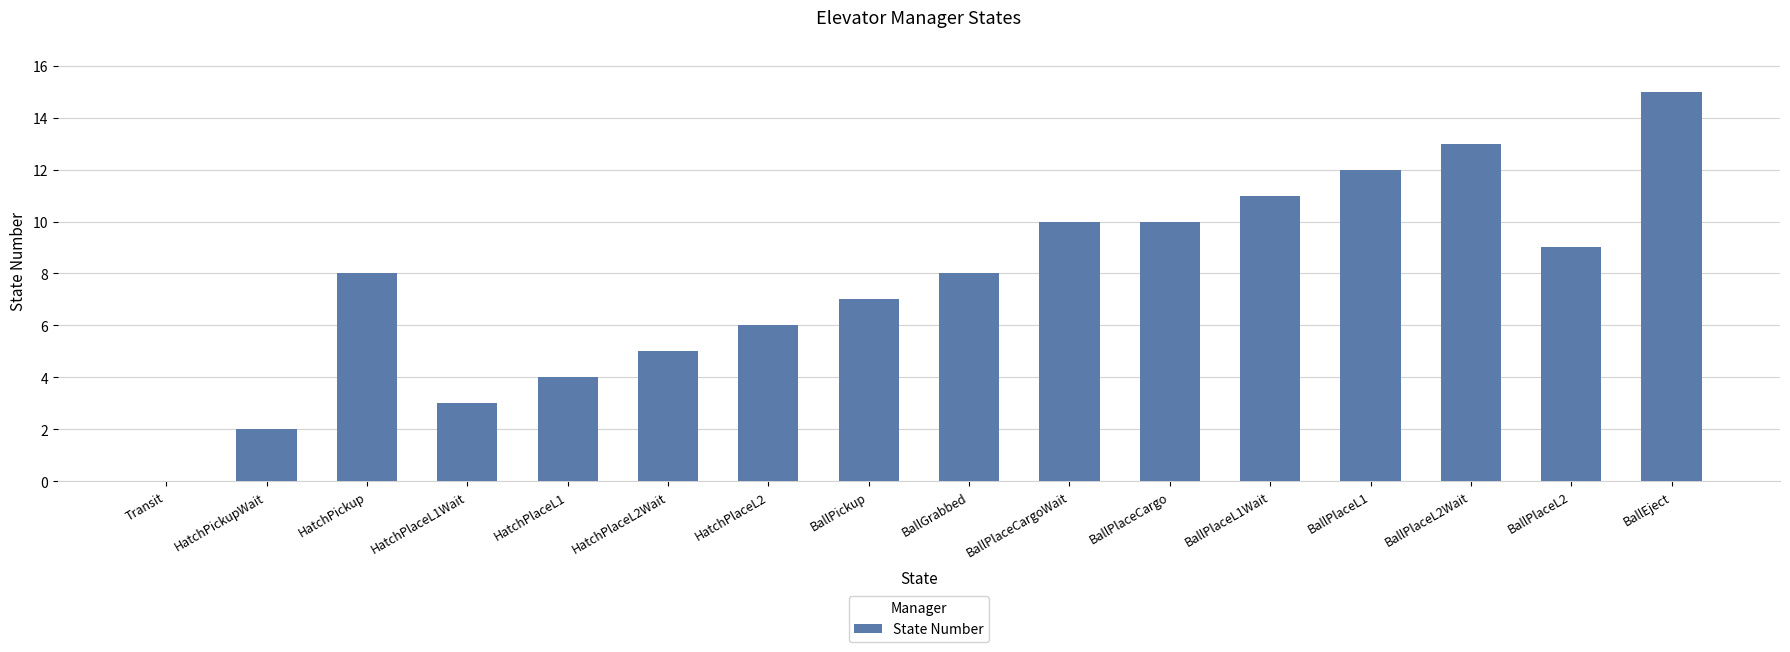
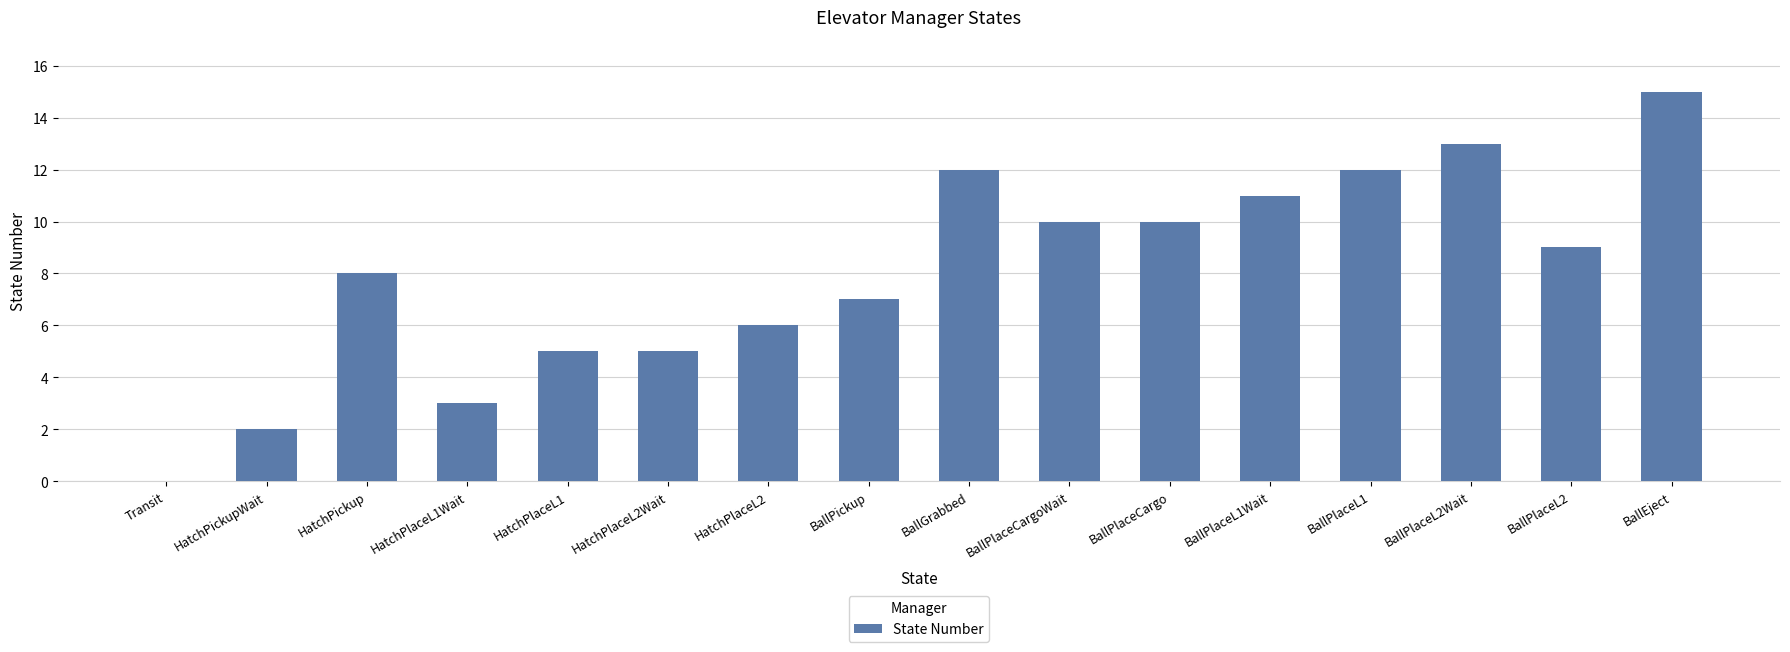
  {
    "Transit": 0,
    "HatchPickupWait": 2,
    "HatchPickup": 8,
    "HatchPlaceL1Wait": 3,
-   "HatchPlaceL1": 4,
+   "HatchPlaceL1": 5,
    "HatchPlaceL2Wait": 5,
    "HatchPlaceL2": 6,
    "BallPickup": 7,
-   "BallGrabbed": 8,
+   "BallGrabbed": 12,
    "BallPlaceCargoWait": 10,
    "BallPlaceCargo": 10,
    "BallPlaceL1Wait": 11,
    "BallPlaceL1": 12,
    "BallPlaceL2Wait": 13,
    "BallPlaceL2": 9,
    "BallEject": 15
  }
